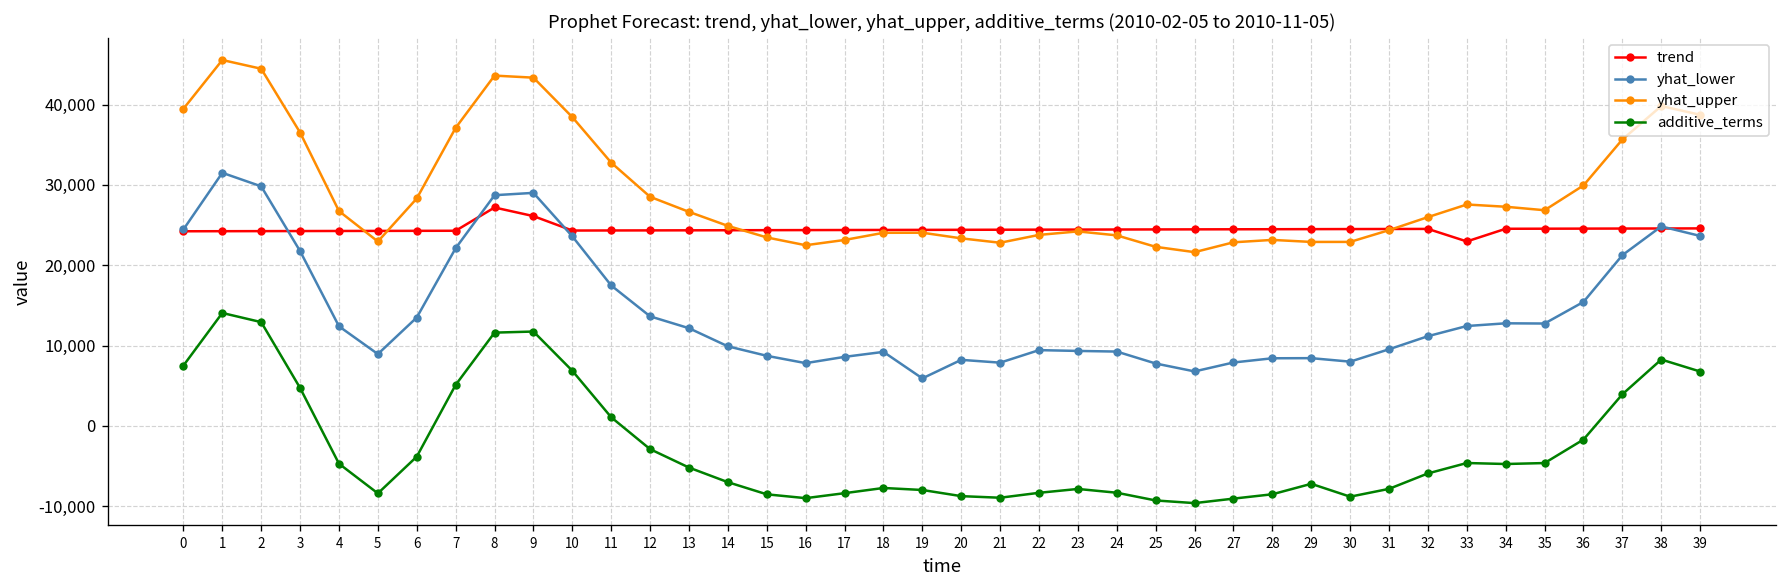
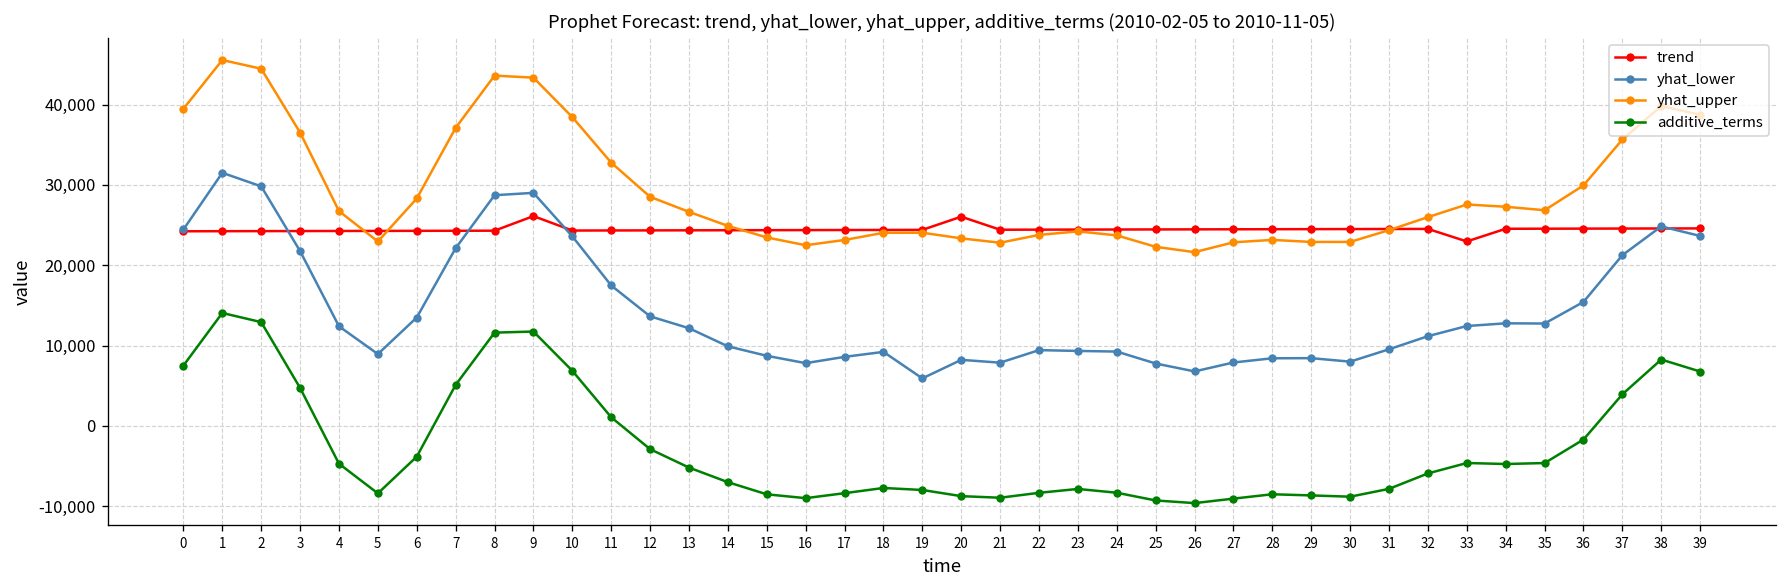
  {
    "trend": {
      "1": "24,000",
      "2": "24,000",
      "3": "24,000",
      "4": "24,000",
      "5": "24,000",
      "6": "24,000",
      "7": "24,000",
-     "8": "27,000",
+     "8": "24,000",
      "9": "26,000",
      "10": "24,000",
      "11": "24,000",
      "12": "24,000",
      "13": "24,000",
      "14": "24,000",
      "15": "24,000",
      "16": "24,000",
      "17": "24,000",
-     "20": "24,000",
+     "20": "26,000",
      "21": "24,000",
      "22": "24,000",
      "24": "24,000",
      "25": "24,000",
      "26": "24,000",
      "27": "24,000",
      "28": "24,000",
      "29": "24,000",
      "30": "24,000",
      "32": "25,000",
      "33": "23,000",
      "34": "25,000",
      "35": "25,000",
      "36": "25,000",
      "37": "25,000",
      "39": "25,000"
    },
    "yhat_lower": {
      "1": "32,000",
      "2": "30,000",
      "3": "22,000",
      "4": "12,000",
      "5": "9,000",
      "6": "13,000",
      "7": "22,000",
      "8": "29,000",
      "9": "29,000",
      "10": "24,000",
      "11": "17,000",
      "12": "14,000",
      "13": "12,000",
      "14": "10,000",
      "15": "9,000",
      "16": "8,000",
      "17": "9,000",
      "18": "9,000",
      "19": "6,000",
      "20": "8,000",
      "21": "8,000",
      "22": "9,000",
      "23": "9,000",
      "24": "9,000",
      "25": "8,000",
      "26": "7,000",
      "27": "8,000",
      "28": "8,000",
      "29": "8,000",
      "30": "8,000",
      "31": "10,000",
      "32": "11,000",
      "33": "12,000",
      "34": "13,000",
      "35": "13,000",
      "36": "15,000",
      "37": "21,000",
      "39": "24,000"
    },
    "yhat_upper": {
      "0": "39,000",
      "1": "46,000",
      "2": "44,000",
      "3": "37,000",
      "4": "27,000",
      "5": "23,000",
      "6": "28,000",
      "7": "37,000",
      "8": "44,000",
      "9": "43,000",
      "10": "38,000",
      "11": "33,000",
      "12": "29,000",
      "13": "27,000",
      "14": "25,000",
      "15": "23,000",
      "16": "22,000",
      "17": "23,000",
      "20": "23,000",
      "21": "23,000",
      "22": "24,000",
      "24": "24,000",
      "25": "22,000",
      "26": "22,000",
      "27": "23,000",
      "28": "23,000",
      "29": "23,000",
      "30": "23,000",
      "32": "26,000",
      "33": "28,000",
      "34": "27,000",
      "35": "27,000",
      "36": "30,000"
    },
    "additive_terms": {
      "0": "8,000",
      "1": "14,000",
      "2": "13,000",
      "3": "5,000",
      "4": "-5,000",
      "5": "-8,000",
      "6": "-4,000",
      "7": "5,000",
      "8": "12,000",
      "9": "12,000",
      "10": "7,000",
      "11": "1,000",
      "12": "-3,000",
      "13": "-5,000",
      "14": "-7,000",
      "15": "-9,000",
      "16": "-9,000",
      "17": "-8,000",
      "18": "-8,000",
      "19": "-8,000",
      "20": "-9,000",
      "21": "-9,000",
      "22": "-8,000",
      "23": "-8,000",
      "24": "-8,000",
      "25": "-9,000",
      "26": "-10,000",
      "27": "-9,000",
      "28": "-9,000",
-     "29": "-7,000",
+     "29": "-9,000",
      "30": "-9,000",
      "31": "-8,000",
      "32": "-6,000",
      "33": "-5,000",
      "34": "-5,000",
      "35": "-5,000",
      "36": "-2,000",
      "37": "4,000",
      "38": "8,000",
      "39": "7,000"
    }
  }
